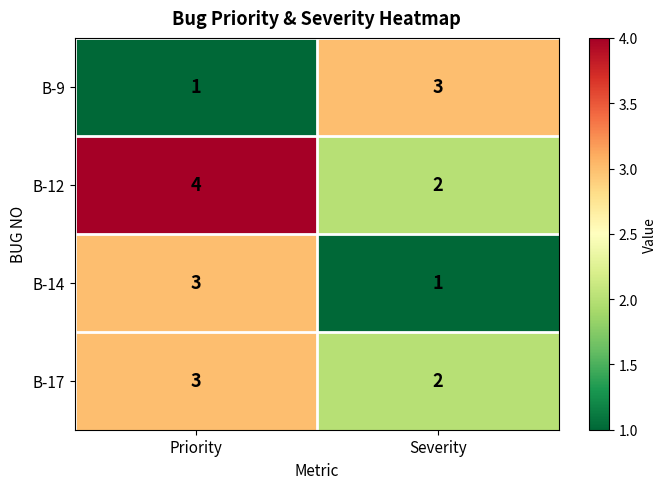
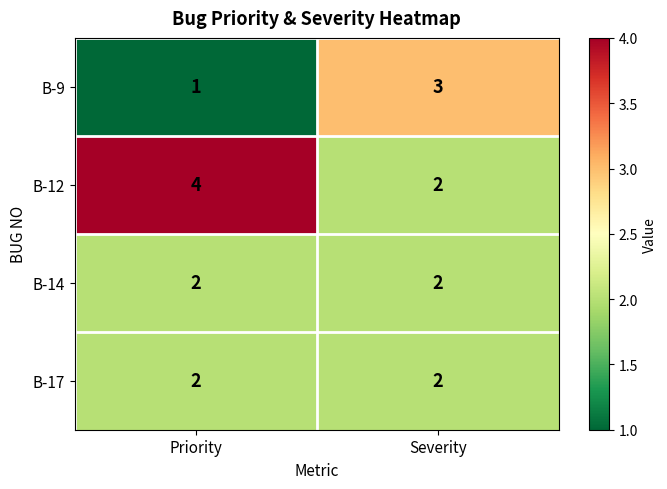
  {
    "B-9": {
      "Priority": 1,
      "Severity": 3
    },
    "B-12": {
      "Priority": 4,
      "Severity": 2
    },
    "B-14": {
-     "Priority": 3,
-     "Severity": 1
+     "Priority": 2,
+     "Severity": 2
    },
    "B-17": {
-     "Priority": 3,
+     "Priority": 2,
      "Severity": 2
    }
  }
